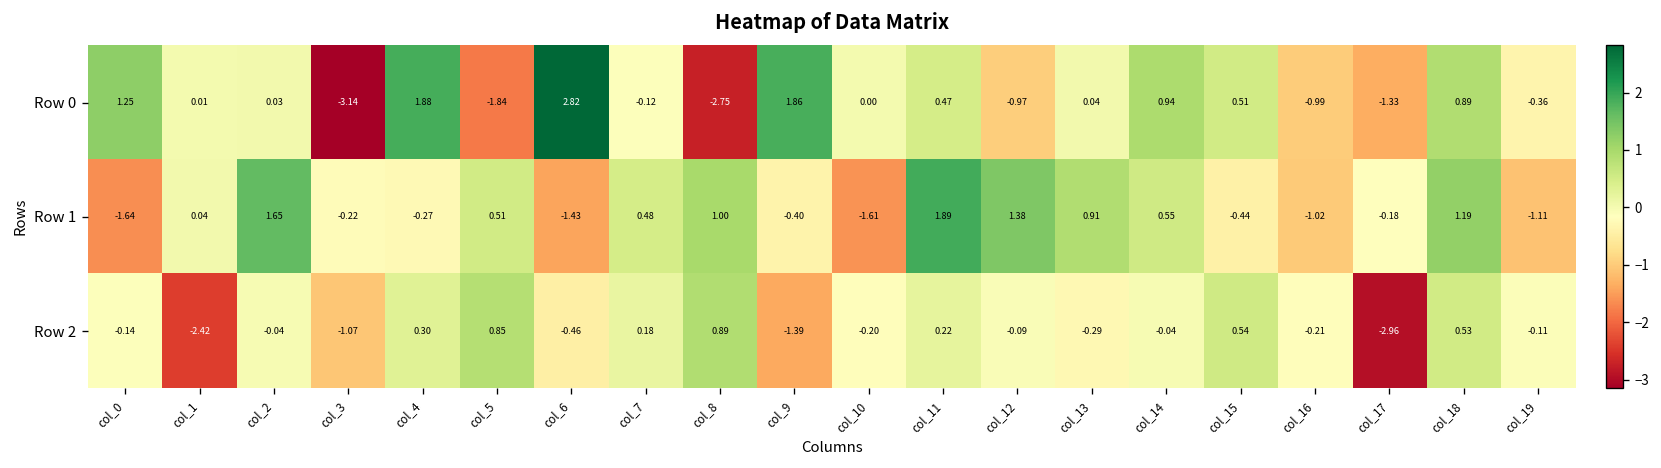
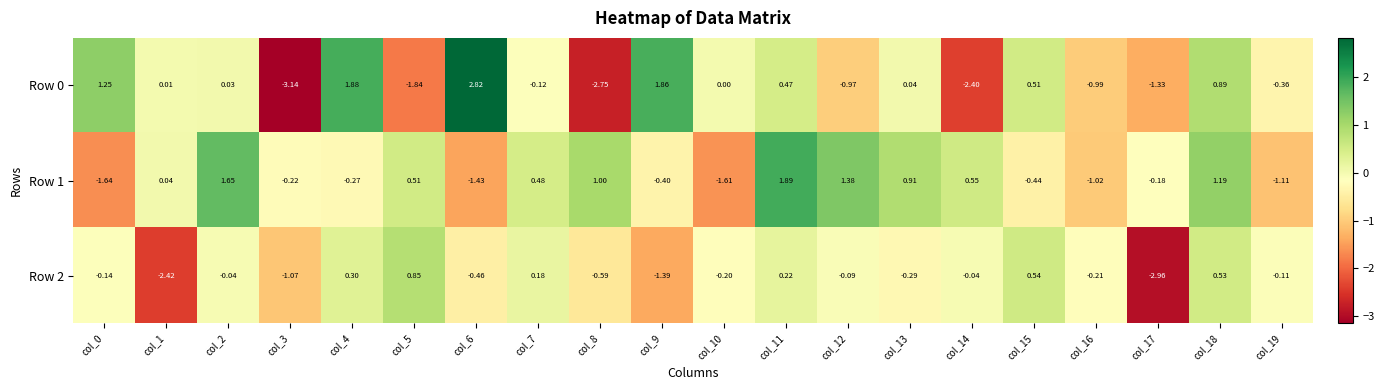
  {
    "Row 0": {
      "col_0": 1.25,
      "col_1": 0.01,
      "col_2": 0.03,
      "col_3": -3.14,
      "col_4": 1.88,
      "col_5": -1.84,
      "col_6": 2.82,
      "col_7": -0.12,
      "col_8": -2.75,
      "col_9": 1.86,
      "col_10": 0.00,
      "col_11": 0.47,
      "col_12": -0.97,
      "col_13": 0.04,
-     "col_14": 0.94,
+     "col_14": -2.40,
      "col_15": 0.51,
      "col_16": -0.99,
      "col_17": -1.33,
      "col_18": 0.89,
      "col_19": -0.36
    },
    "Row 1": {
      "col_0": -1.64,
      "col_1": 0.04,
      "col_2": 1.65,
      "col_3": -0.22,
      "col_4": -0.27,
      "col_5": 0.51,
      "col_6": -1.43,
      "col_7": 0.48,
      "col_8": 1.00,
      "col_9": -0.40,
      "col_10": -1.61,
      "col_11": 1.89,
      "col_12": 1.38,
      "col_13": 0.91,
      "col_14": 0.55,
      "col_15": -0.44,
      "col_16": -1.02,
      "col_17": -0.18,
      "col_18": 1.19,
      "col_19": -1.11
    },
    "Row 2": {
      "col_0": -0.14,
      "col_1": -2.42,
      "col_2": -0.04,
      "col_3": -1.07,
      "col_4": 0.30,
      "col_5": 0.85,
      "col_6": -0.46,
      "col_7": 0.18,
-     "col_8": 0.89,
+     "col_8": -0.59,
      "col_9": -1.39,
      "col_10": -0.20,
      "col_11": 0.22,
      "col_12": -0.09,
      "col_13": -0.29,
      "col_14": -0.04,
      "col_15": 0.54,
      "col_16": -0.21,
      "col_17": -2.96,
      "col_18": 0.53,
      "col_19": -0.11
    }
  }
